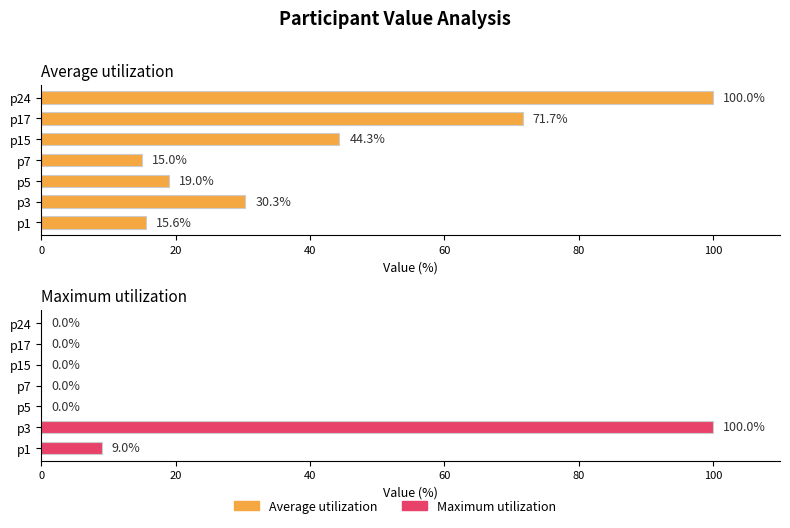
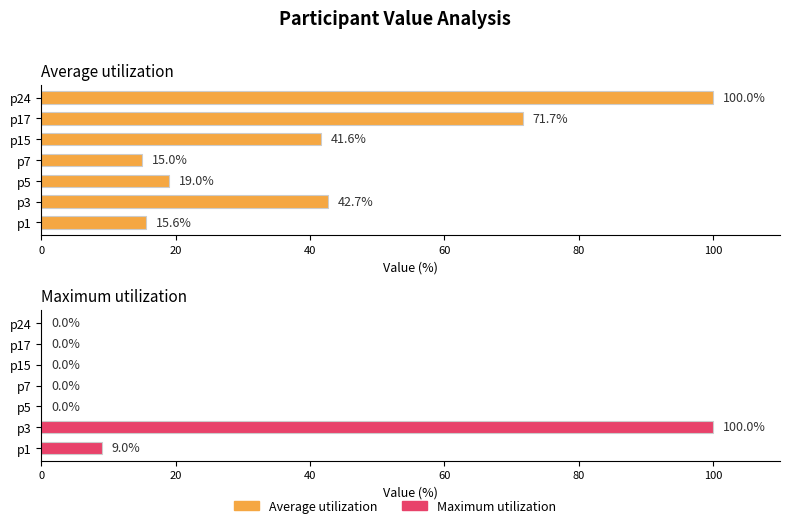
  {
    "Average utilization": {
      "p24": "100.0%",
      "p17": "71.7%",
-     "p15": "44.3%",
+     "p15": "41.6%",
      "p7": "15.0%",
      "p5": "19.0%",
-     "p3": "30.3%",
+     "p3": "42.7%",
      "p1": "15.6%"
    },
    "Maximum utilization": {
      "p24": "0.0%",
      "p17": "0.0%",
      "p15": "0.0%",
      "p7": "0.0%",
      "p5": "0.0%",
      "p3": "100.0%",
      "p1": "9.0%"
    }
  }
